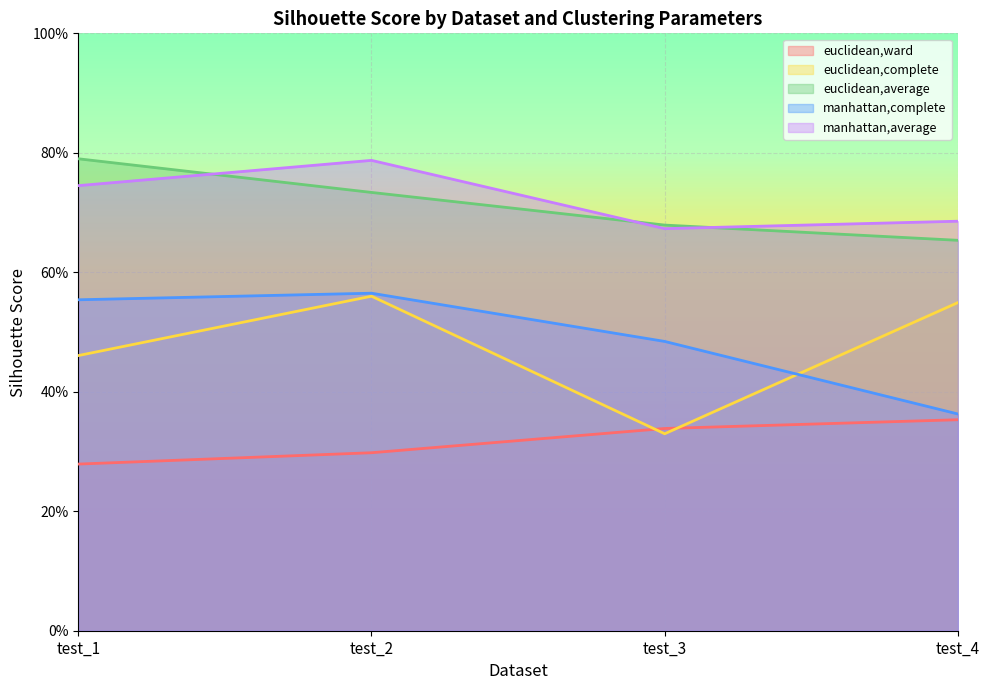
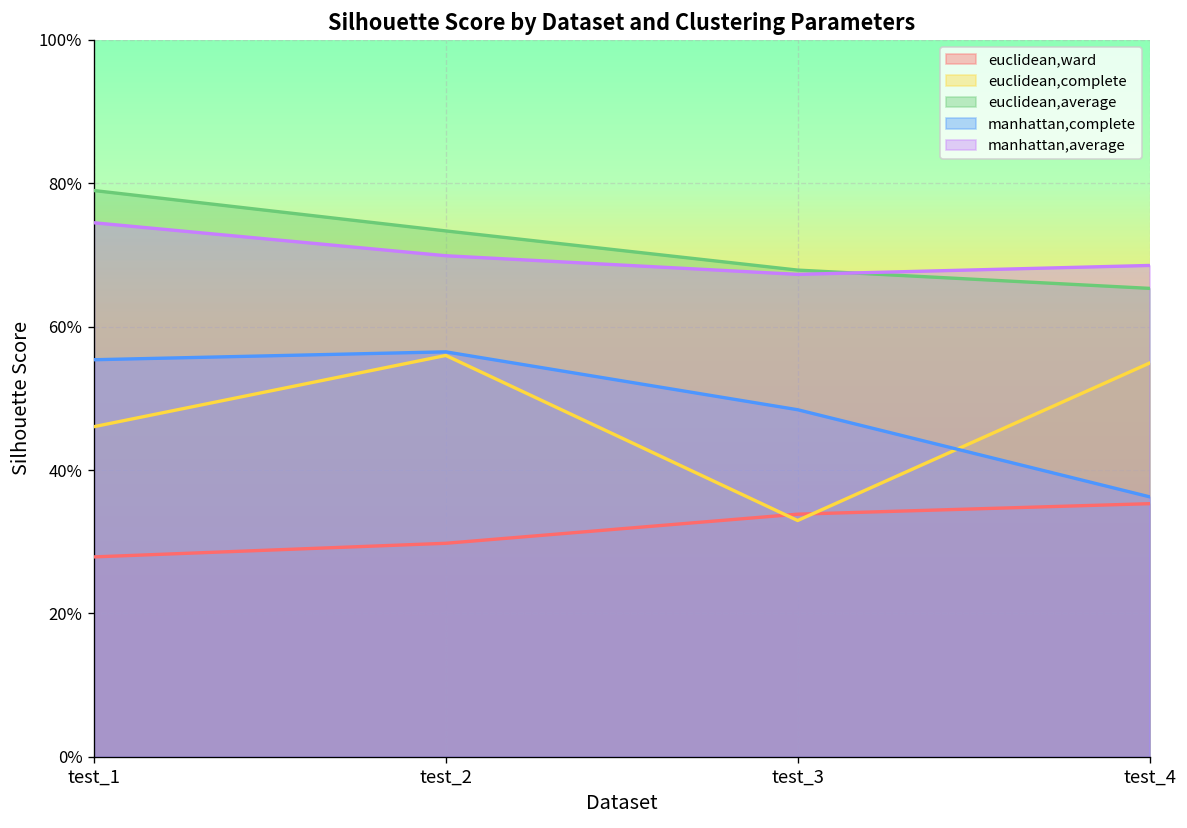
  {
    "euclidean,ward": {
      "test_1": "28%",
      "test_2": "30%",
      "test_3": "34%",
      "test_4": "35%"
    },
    "euclidean,complete": {
      "test_1": "46%",
      "test_2": "56%",
      "test_3": "33%",
      "test_4": "55%"
    },
    "euclidean,average": {
      "test_1": "79%",
      "test_2": "73%",
      "test_3": "68%",
      "test_4": "65%"
    },
    "manhattan,complete": {
      "test_1": "55%",
      "test_2": "56%",
      "test_3": "48%",
      "test_4": "36%"
    },
    "manhattan,average": {
      "test_1": "75%",
-     "test_2": "79%",
+     "test_2": "70%",
      "test_3": "67%",
      "test_4": "69%"
    }
  }
